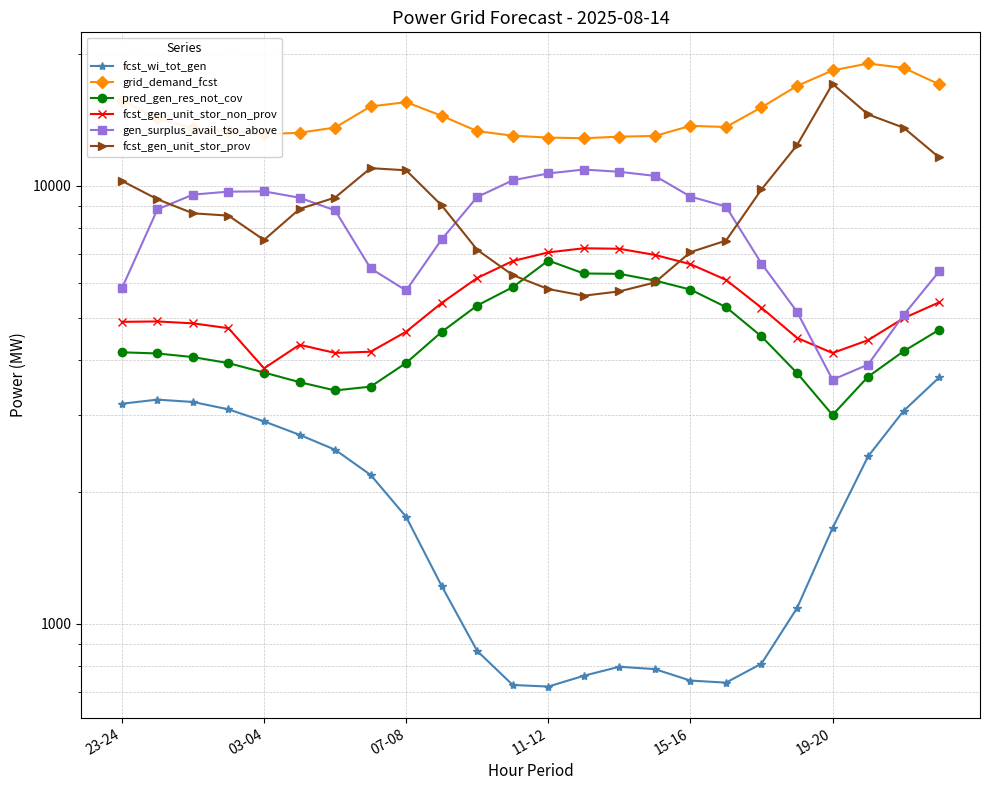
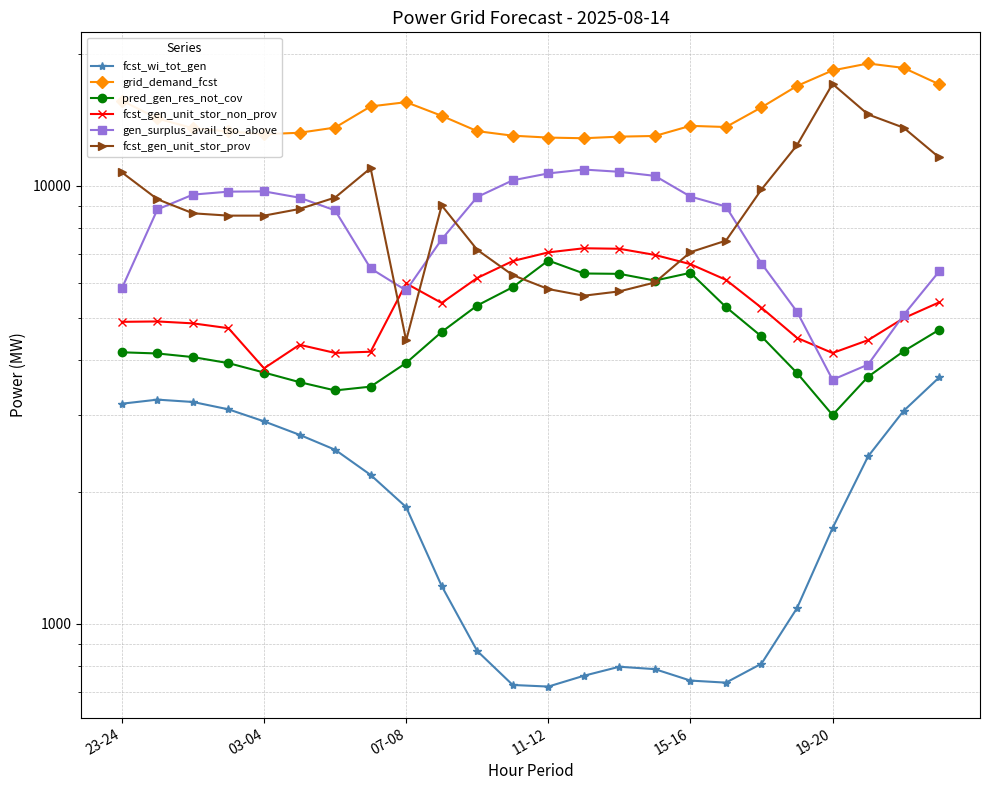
  {
    "fcst_wi_tot_gen": {
      "23-24": 3200,
      "03-04": 2900,
-     "07-08": 1760,
+     "07-08": 1850,
      "11-12": 720,
      "15-16": 740,
      "19-20": 1650
    },
    "grid_demand_fcst": {
      "07-08": 15500,
      "11-12": 12900,
      "15-16": 13700,
      "19-20": 18400
    },
    "pred_gen_res_not_cov": {
      "23-24": 4200,
      "03-04": 3700,
      "07-08": 3900,
      "11-12": 6800,
-     "15-16": 5800,
+     "15-16": 6300,
      "19-20": 3000
    },
    "fcst_gen_unit_stor_non_prov": {
      "23-24": 4900,
      "03-04": 3800,
-     "07-08": 4600,
+     "07-08": 6000,
      "11-12": 7100,
      "15-16": 6600,
      "19-20": 4200
    },
    "gen_surplus_avail_tso_above": {
      "23-24": 5800,
      "03-04": 9700,
      "07-08": 5800,
      "11-12": 10700,
      "15-16": 9500,
      "19-20": 3600
    },
    "fcst_gen_unit_stor_prov": {
-     "23-24": 10300,
-     "03-04": 7500,
-     "07-08": 10900,
+     "23-24": 10700,
+     "03-04": 8600,
+     "07-08": 4400,
      "11-12": 5800,
      "15-16": 7100,
      "19-20": 17100
    }
  }
